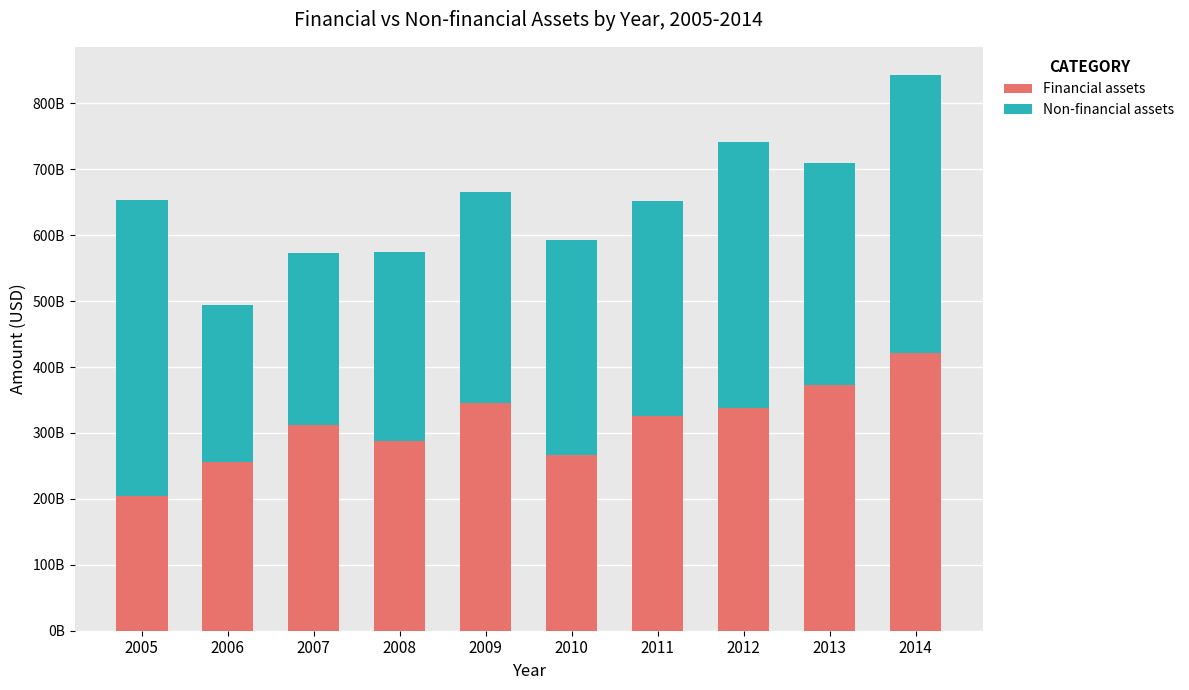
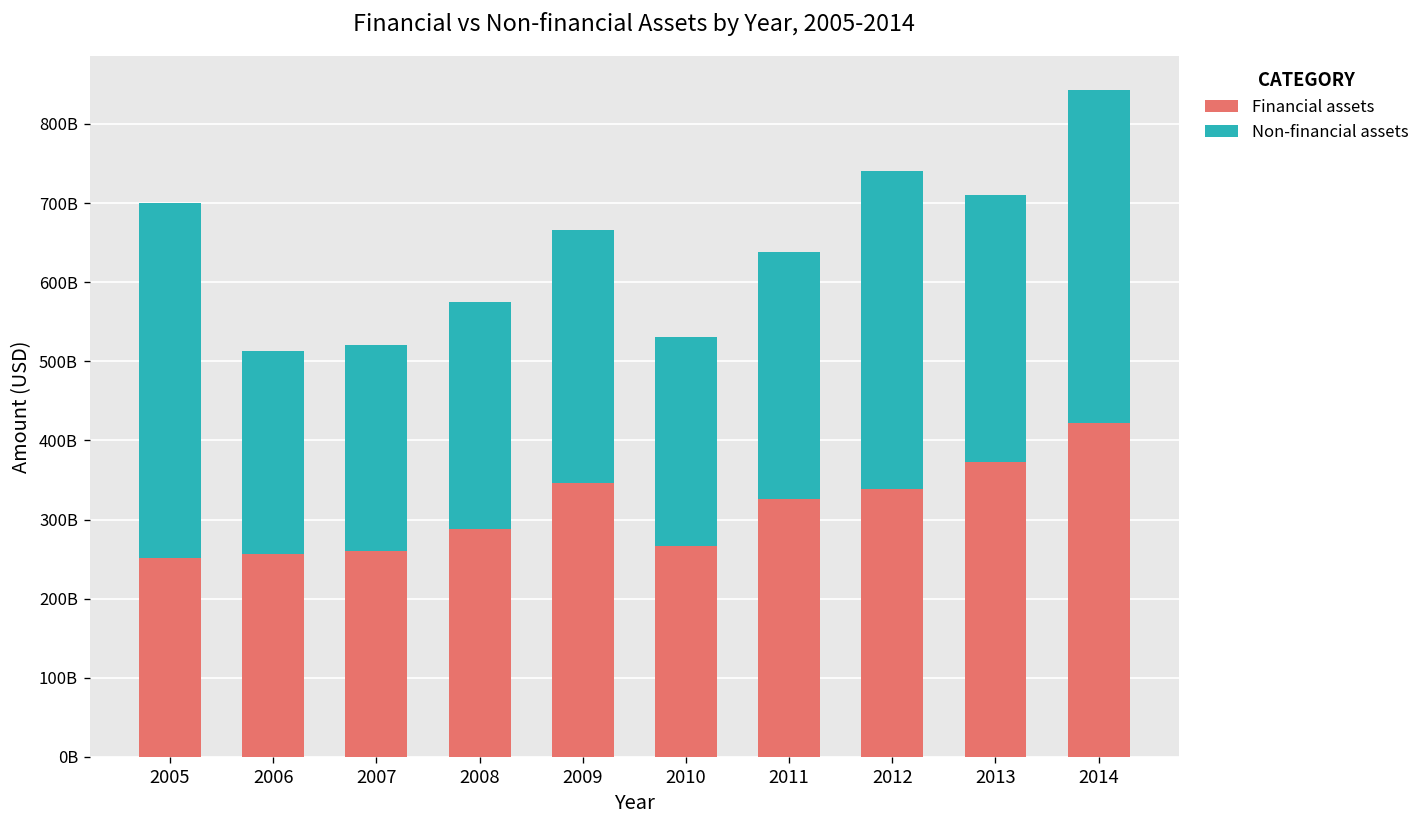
  {
    "Financial assets": {
-     "2005": 210000000000,
+     "2005": 250000000000,
      "2006": 260000000000,
-     "2007": 310000000000,
+     "2007": 260000000000,
      "2008": 290000000000,
      "2009": 350000000000,
      "2010": 270000000000,
      "2011": 330000000000,
      "2012": 340000000000,
      "2013": 370000000000,
      "2014": 420000000000
    },
    "Non-financial assets": {
      "2005": 450000000000,
-     "2006": 240000000000,
+     "2006": 260000000000,
      "2007": 260000000000,
      "2008": 290000000000,
      "2009": 320000000000,
-     "2010": 330000000000,
-     "2011": 330000000000,
+     "2010": 260000000000,
+     "2011": 310000000000,
      "2012": 400000000000,
      "2013": 340000000000,
      "2014": 420000000000
    }
  }
